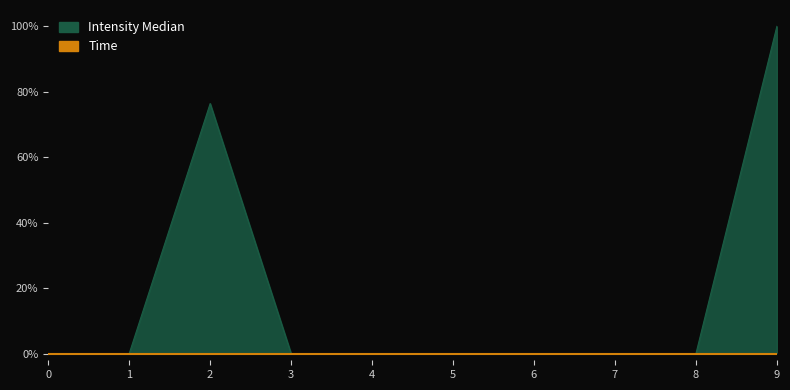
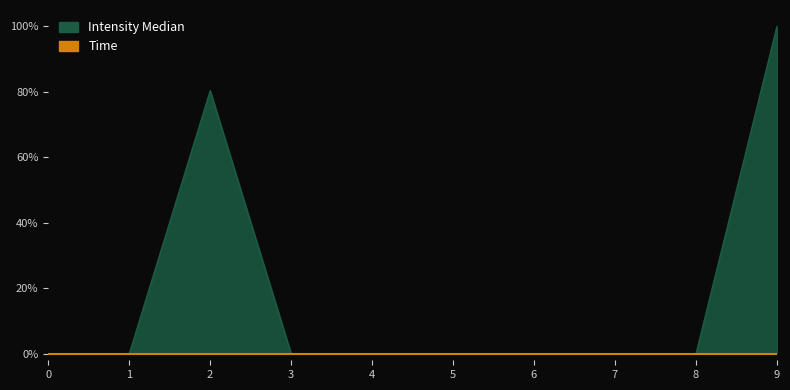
  {
    "Intensity Median": {
-     "2": "76%",
+     "2": "80%",
      "9": "100%"
    }
  }
